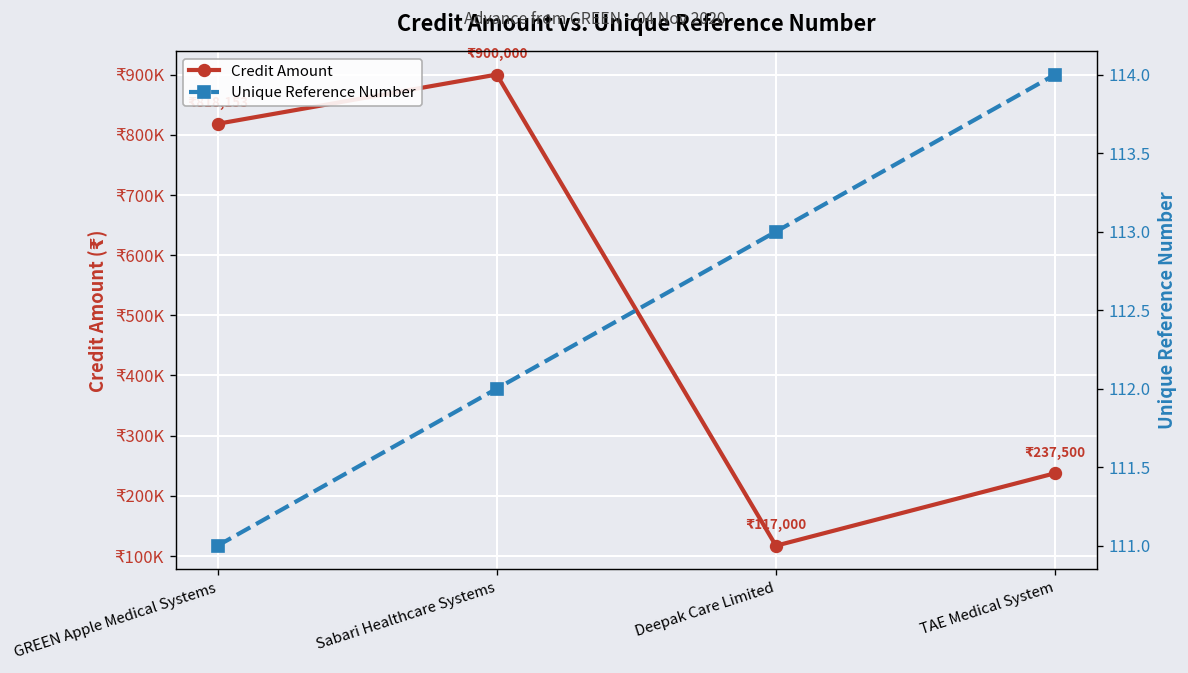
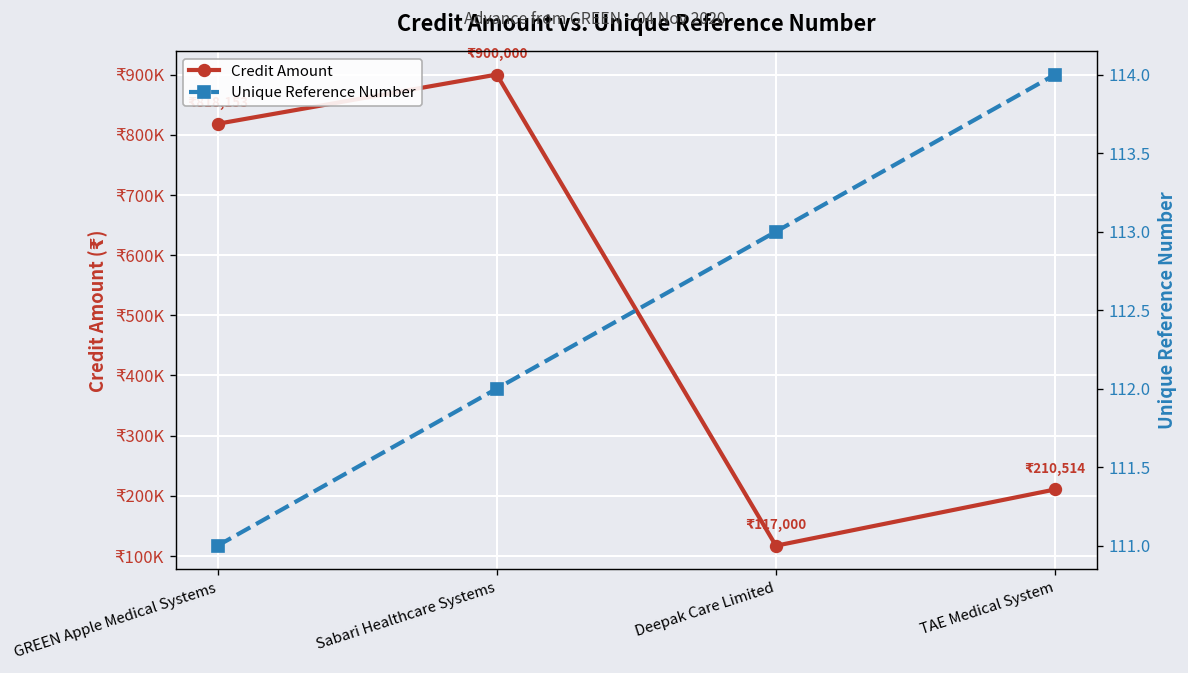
  {
    "Credit Amount": {
      "Sabari Healthcare Systems": "900,000",
      "Deepak Care Limited": "117,000",
-     "TAE Medical System": "237,500"
+     "TAE Medical System": "210,514"
    }
  }
